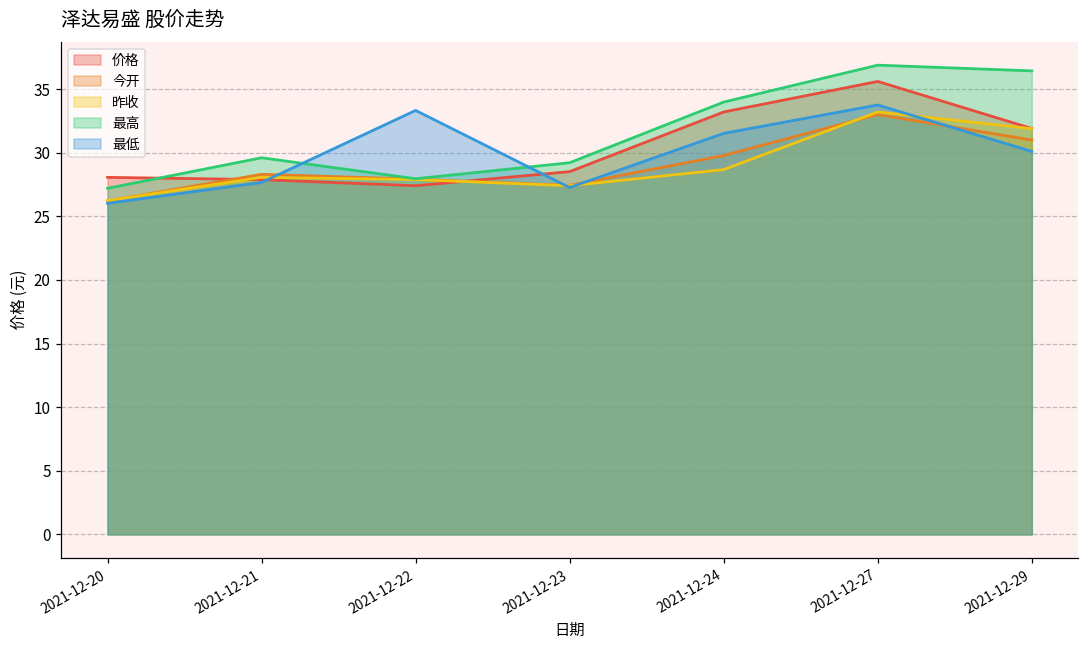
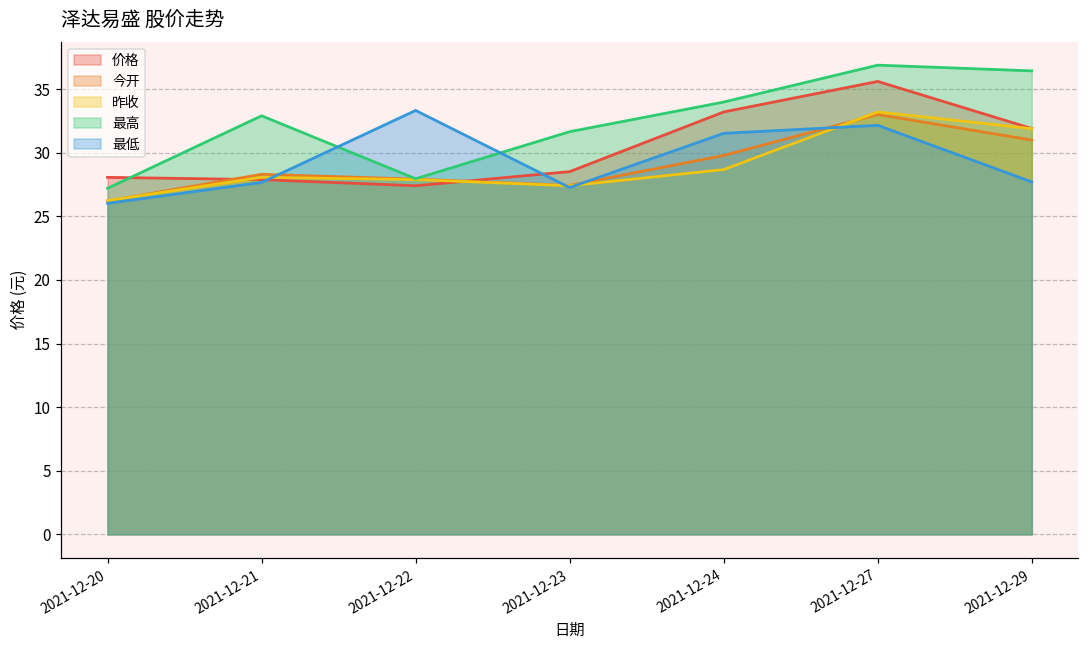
  {
    "最高": {
      "2021-12-20": 27.2,
-     "2021-12-21": 29.6,
-     "2021-12-23": 29.2,
+     "2021-12-21": 32.9,
+     "2021-12-23": 31.7,
      "2021-12-24": 34.0,
      "2021-12-27": 36.9,
      "2021-12-29": 36.4
    },
    "最低": {
      "2021-12-21": 27.7,
      "2021-12-22": 33.3,
      "2021-12-24": 31.5,
-     "2021-12-27": 33.8,
-     "2021-12-29": 30.1
+     "2021-12-27": 32.2,
+     "2021-12-29": 27.7
    }
  }
